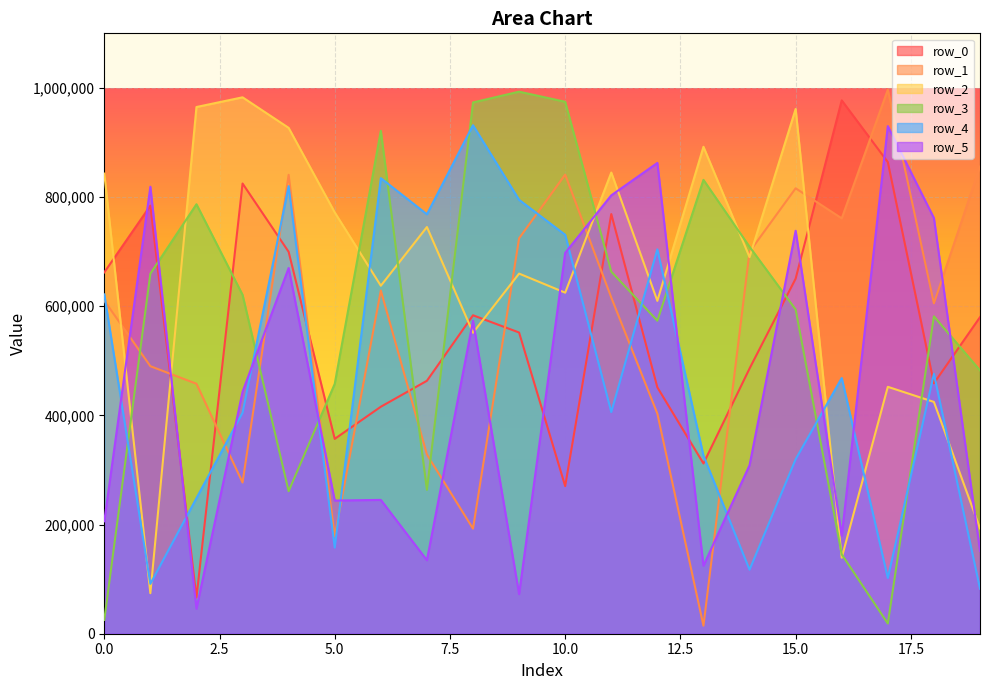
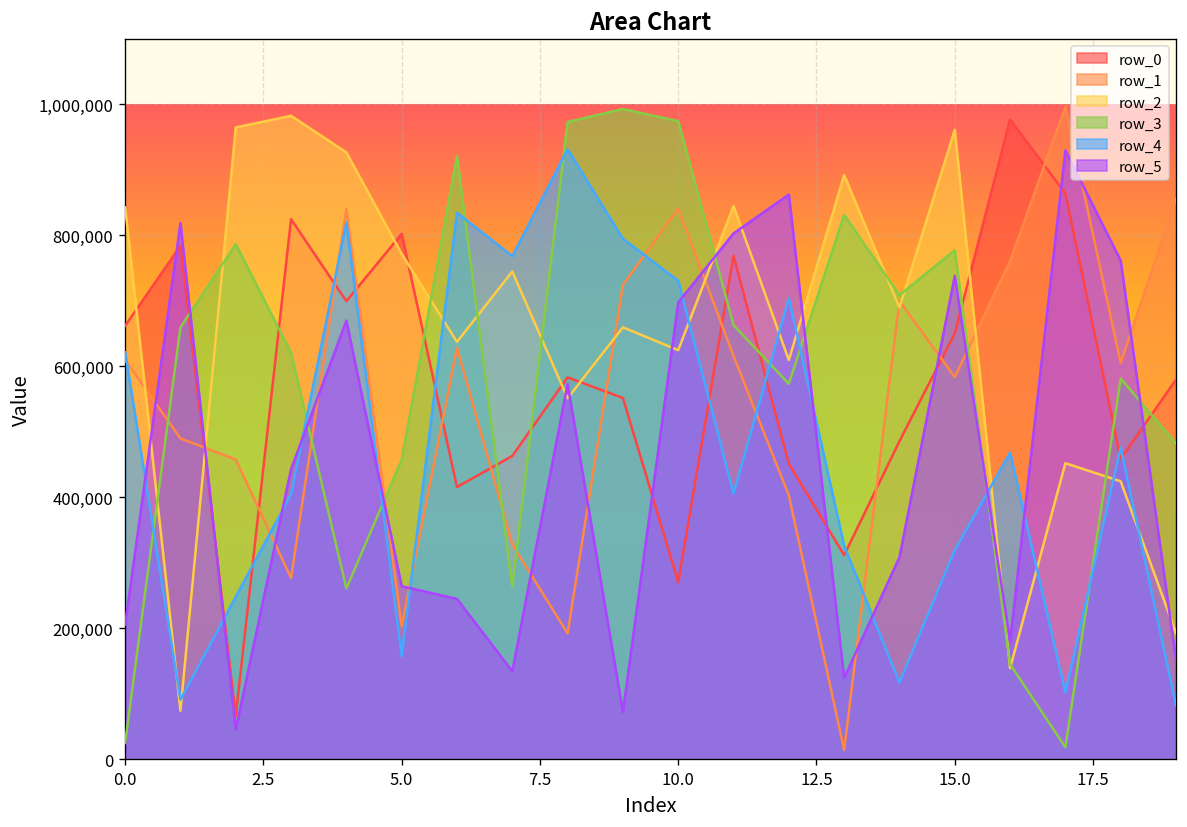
  {
    "row_0": {
      "0.0": "660,000",
-     "5.0": "360,000",
+     "5.0": "800,000",
      "10.0": "270,000",
      "15.0": "650,000"
    },
    "row_1": {
      "0.0": "610,000",
-     "5.0": "180,000",
+     "5.0": "200,000",
      "10.0": "840,000",
-     "15.0": "820,000"
+     "15.0": "580,000"
    },
    "row_2": {
      "0.0": "840,000",
      "5.0": "770,000",
      "10.0": "620,000",
      "15.0": "960,000"
    },
    "row_3": {
      "0.0": "30,000",
      "5.0": "460,000",
      "10.0": "970,000",
-     "15.0": "590,000"
+     "15.0": "780,000"
    },
    "row_4": {
      "0.0": "620,000",
      "5.0": "160,000",
      "10.0": "730,000",
      "15.0": "320,000"
    },
    "row_5": {
      "0.0": "210,000",
-     "5.0": "240,000",
+     "5.0": "260,000",
      "10.0": "700,000",
      "15.0": "740,000"
    }
  }
